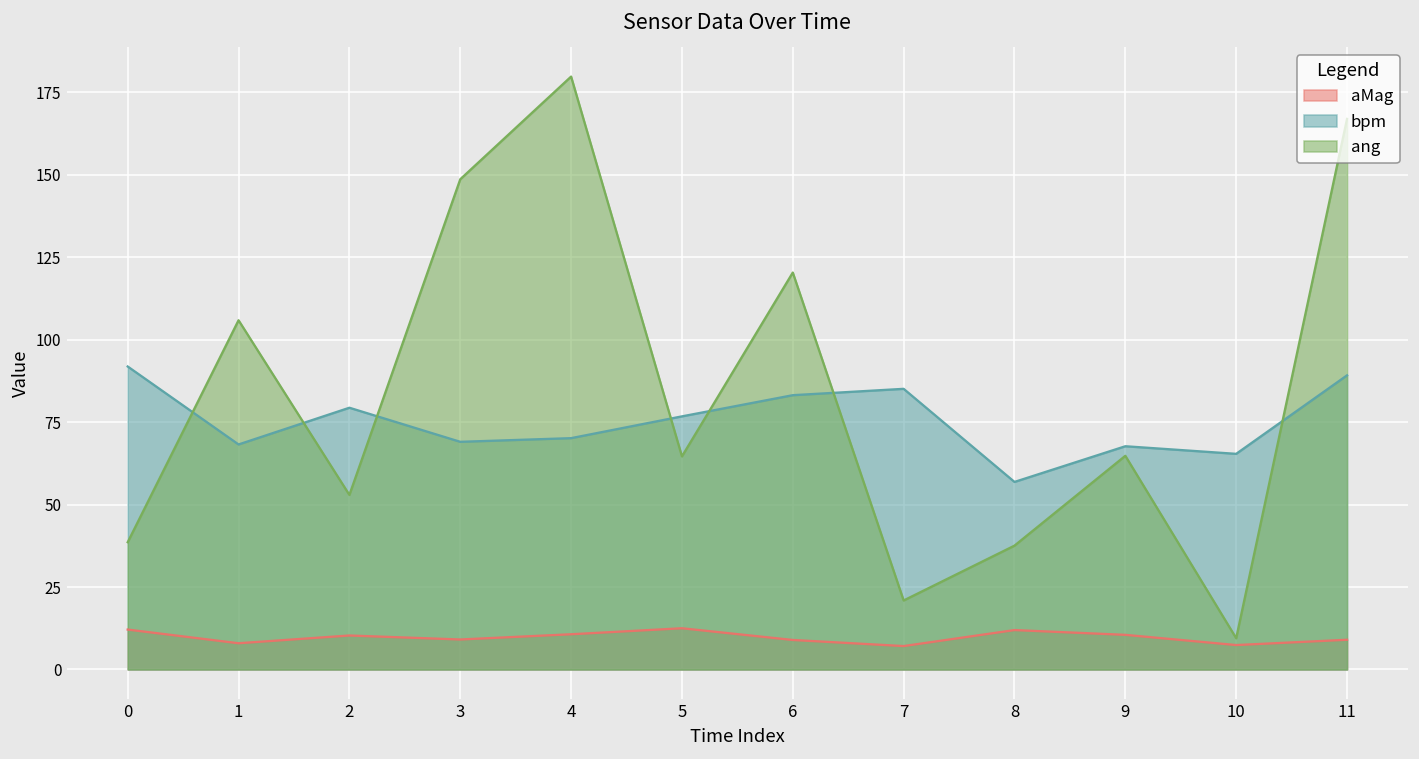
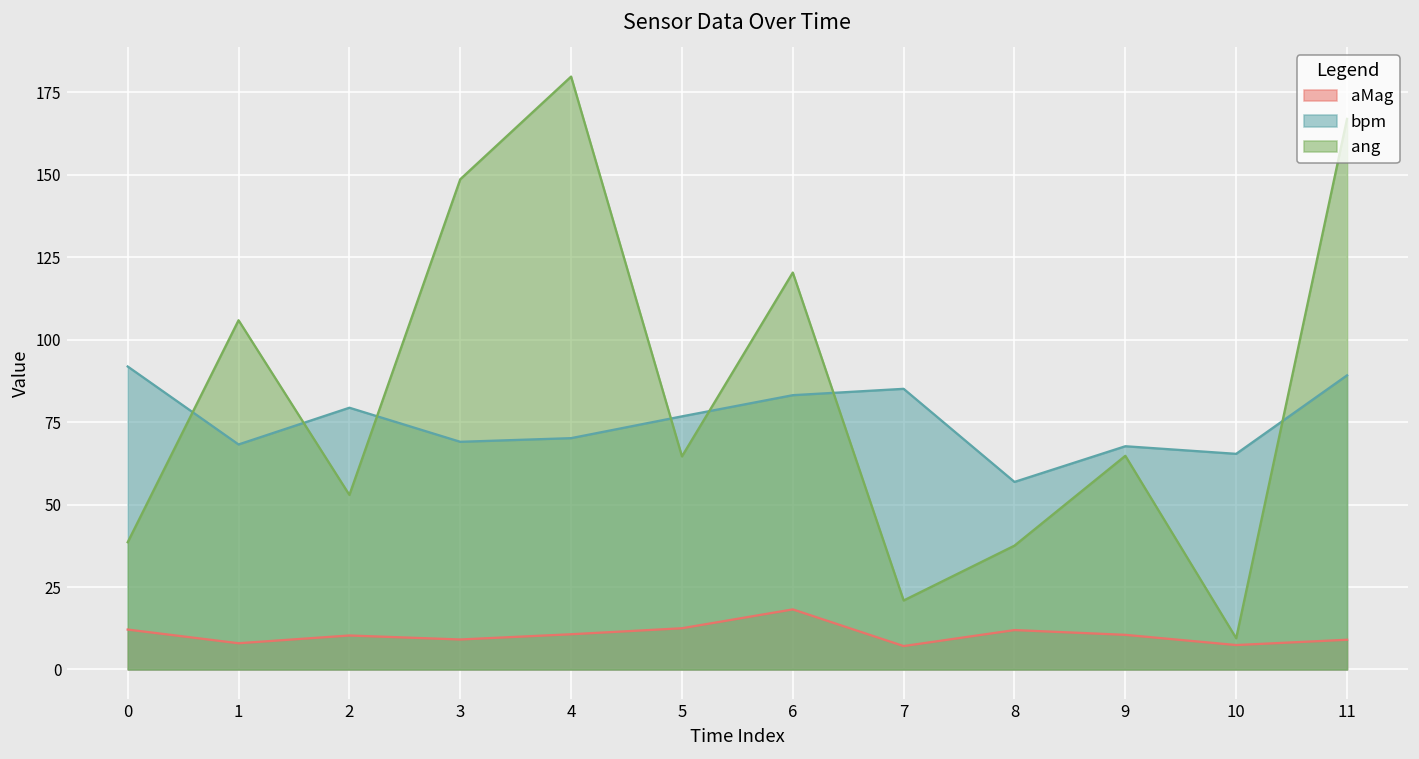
  {
    "aMag": {
      "0": 12,
      "1": 8,
      "2": 10,
      "3": 9,
      "4": 11,
      "5": 13,
-     "6": 9,
+     "6": 18,
      "7": 7,
      "8": 12,
      "9": 11,
      "10": 7,
      "11": 9
    },
    "bpm": {
      "0": 92,
      "1": 68,
      "2": 79,
      "3": 69,
      "4": 70,
      "5": 77,
      "6": 83,
      "7": 85,
      "8": 57,
      "9": 68,
      "10": 65,
      "11": 89
    },
    "ang": {
      "0": 39,
      "1": 106,
      "2": 53,
      "3": 149,
      "4": 180,
      "5": 65,
      "6": 120,
      "7": 21,
      "8": 38,
      "9": 65,
      "10": 9
    }
  }
